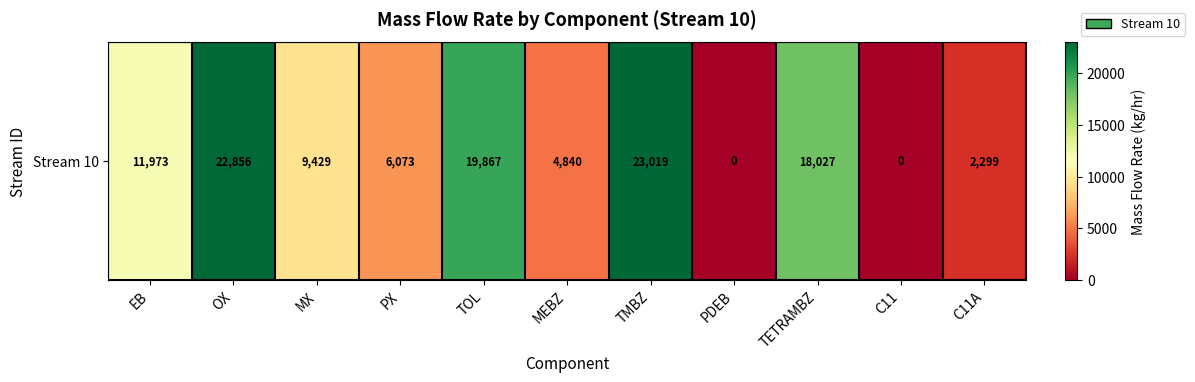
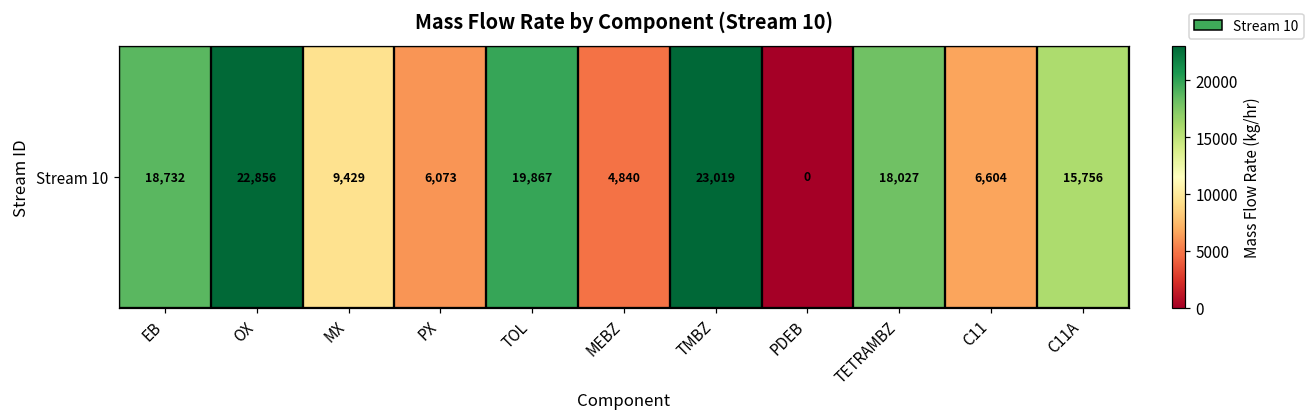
  {
    "Stream 10": {
-     "EB": "11,973",
+     "EB": "18,732",
      "OX": "22,856",
      "MX": "9,429",
      "PX": "6,073",
      "TOL": "19,867",
      "MEBZ": "4,840",
      "TMBZ": "23,019",
      "PDEB": "0",
      "TETRAMBZ": "18,027",
-     "C11": "0",
-     "C11A": "2,299"
+     "C11": "6,604",
+     "C11A": "15,756"
    }
  }
